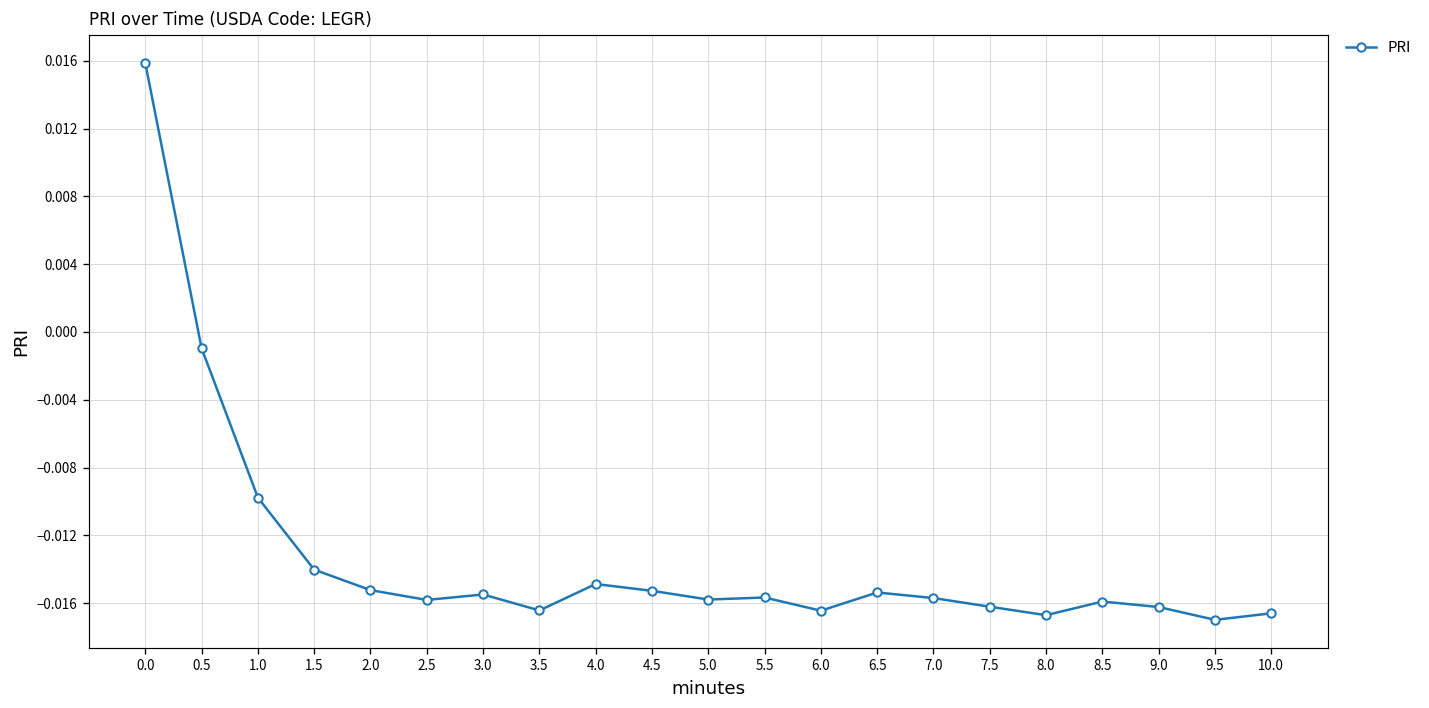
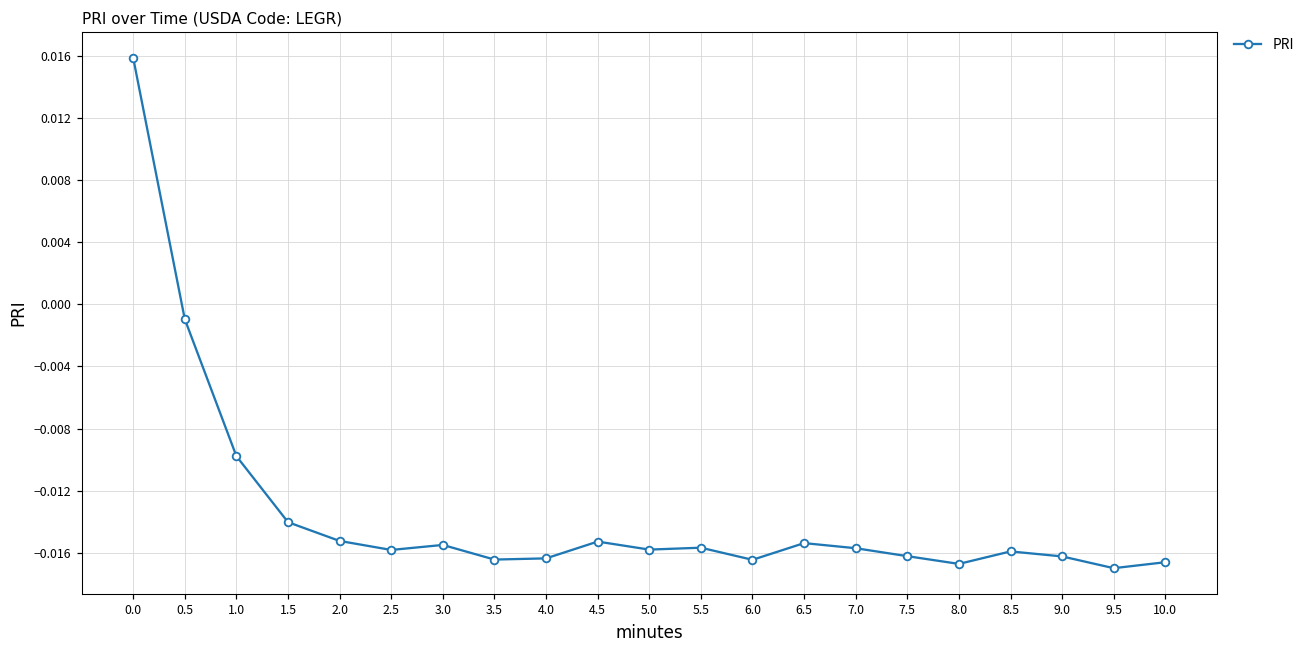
  {
    "0.0": 0.0159,
    "0.5": -0.0010,
    "1.0": -0.0098,
    "1.5": -0.0140,
    "2.0": -0.0152,
    "2.5": -0.0158,
    "3.0": -0.0155,
    "3.5": -0.0164,
-   "4.0": -0.0149,
+   "4.0": -0.0164,
    "4.5": -0.0153,
    "5.0": -0.0158,
    "5.5": -0.0157,
    "6.0": -0.0164,
    "6.5": -0.0154,
    "7.0": -0.0157,
    "7.5": -0.0162,
    "8.0": -0.0167,
    "8.5": -0.0159,
    "9.0": -0.0162,
    "9.5": -0.0170,
    "10.0": -0.0166
  }
